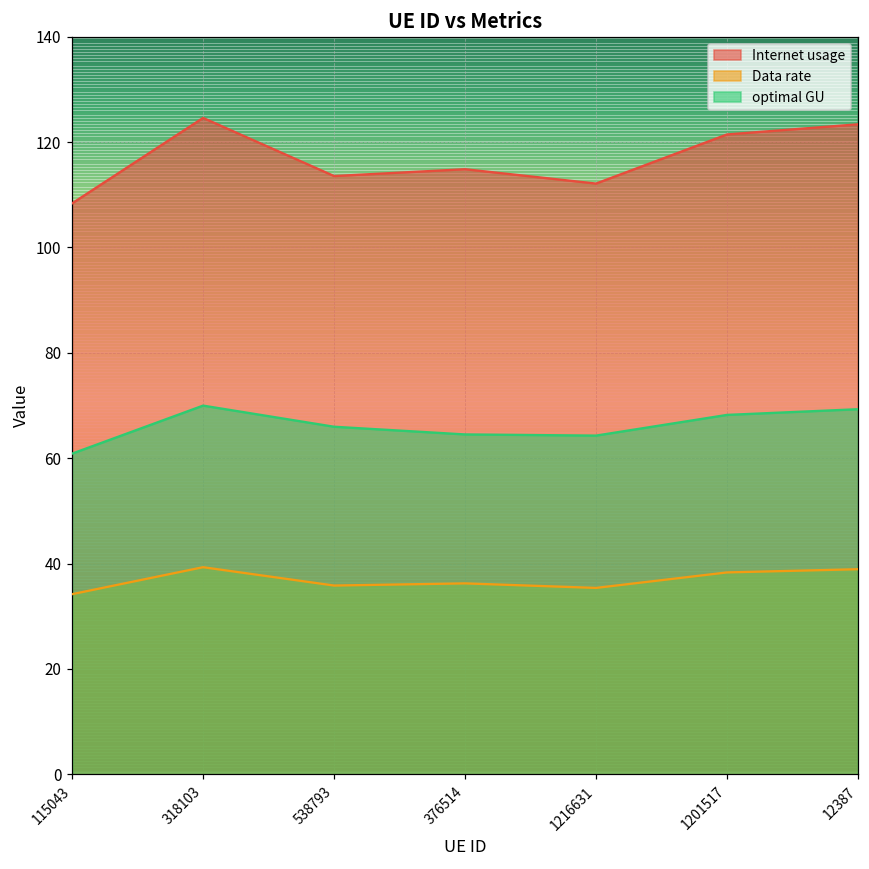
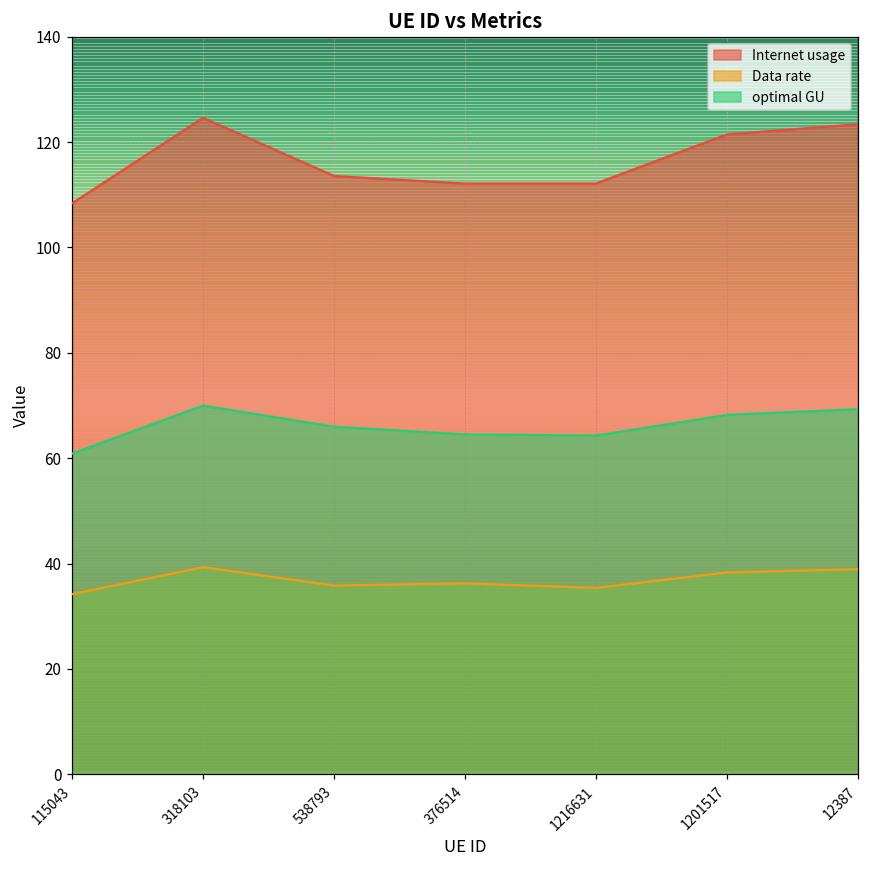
  {
    "Internet usage": {
      "115043": 108,
      "318103": 125,
      "538793": 114,
-     "376514": 115,
+     "376514": 112,
      "1216631": 112,
      "1201517": 121,
      "12387": 123
    },
    "Data rate": {
      "115043": 34,
      "318103": 39,
      "538793": 36,
      "376514": 36,
      "1216631": 35,
      "1201517": 38,
      "12387": 39
    },
    "optimal GU": {
      "115043": 61,
      "318103": 70,
      "538793": 66,
      "376514": 65,
      "1216631": 64,
      "1201517": 68,
      "12387": 69
    }
  }
